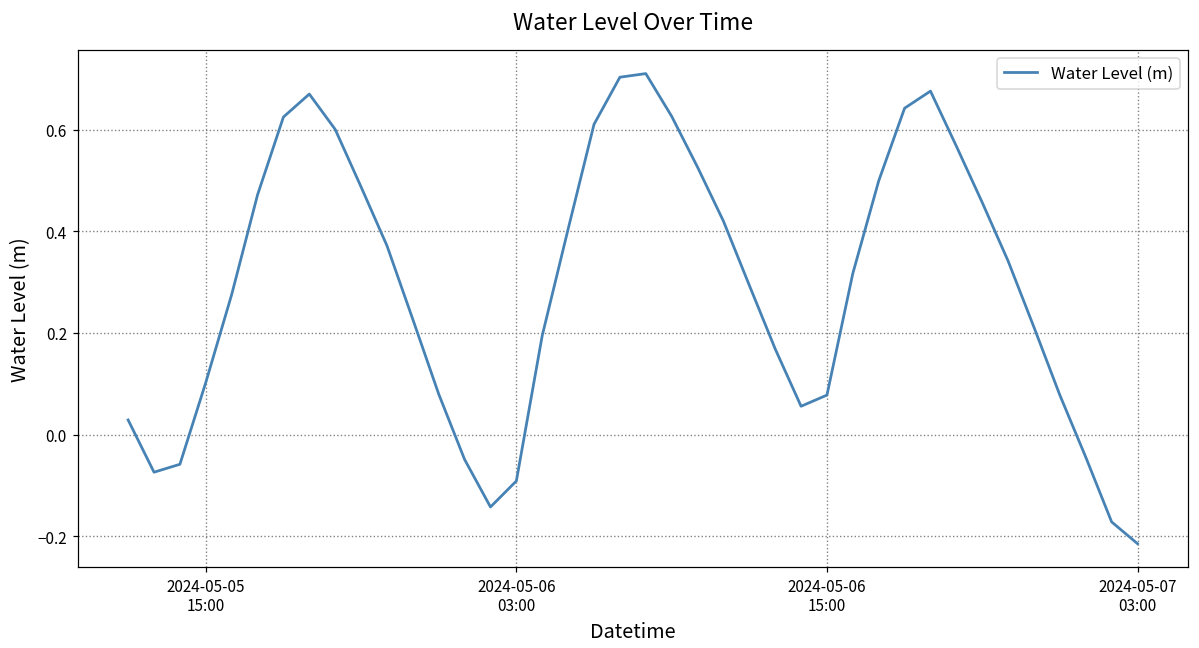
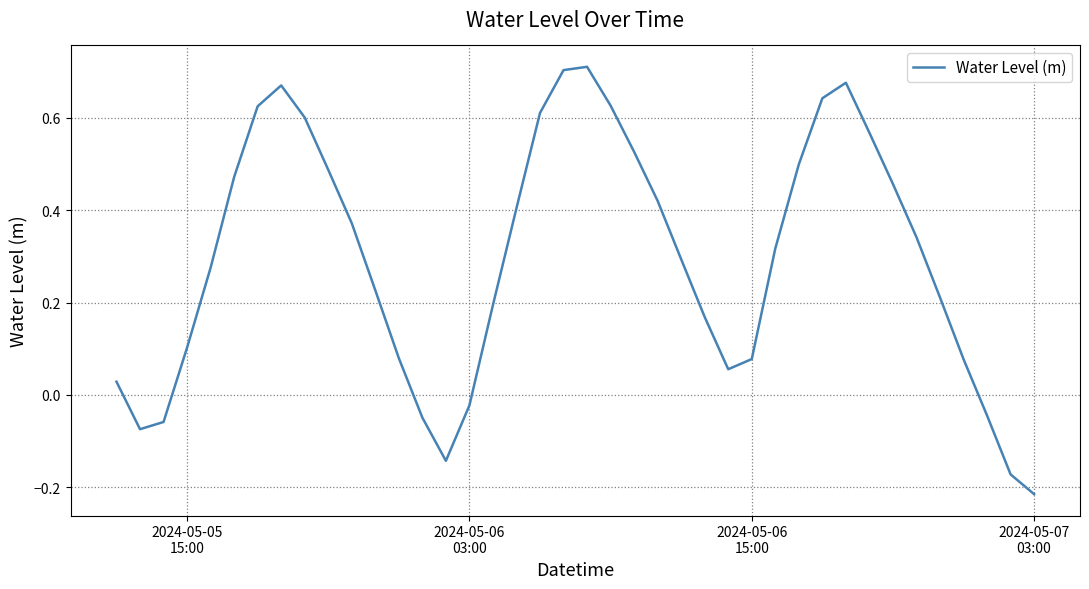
  {
    "2024-05-05 15:00": 0.10,
-   "2024-05-06 03:00": -0.09,
+   "2024-05-06 03:00": -0.02,
    "2024-05-06 15:00": 0.08,
    "2024-05-07 03:00": -0.21
  }
